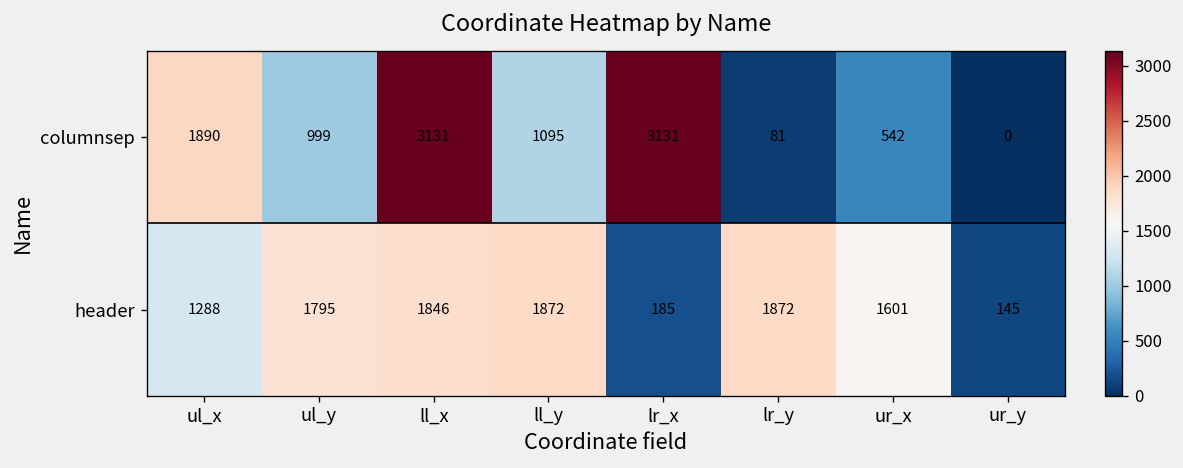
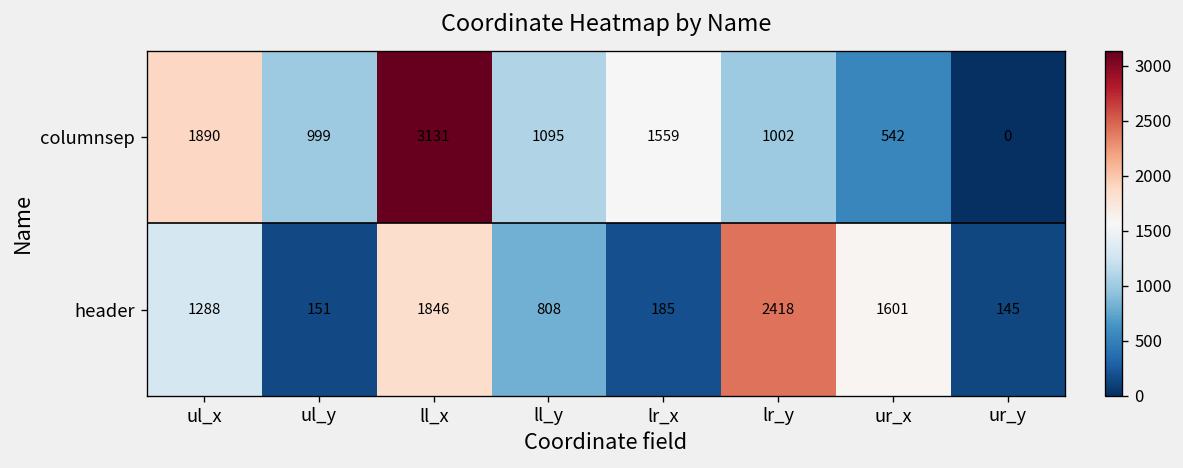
  {
    "columnsep": {
      "ul_x": 1890,
      "ul_y": 999,
      "ll_x": 3131,
      "ll_y": 1095,
-     "lr_x": 3131,
-     "lr_y": 81,
+     "lr_x": 1559,
+     "lr_y": 1002,
      "ur_x": 542,
      "ur_y": 0
    },
    "header": {
      "ul_x": 1288,
-     "ul_y": 1795,
+     "ul_y": 151,
      "ll_x": 1846,
-     "ll_y": 1872,
+     "ll_y": 808,
      "lr_x": 185,
-     "lr_y": 1872,
+     "lr_y": 2418,
      "ur_x": 1601,
      "ur_y": 145
    }
  }
